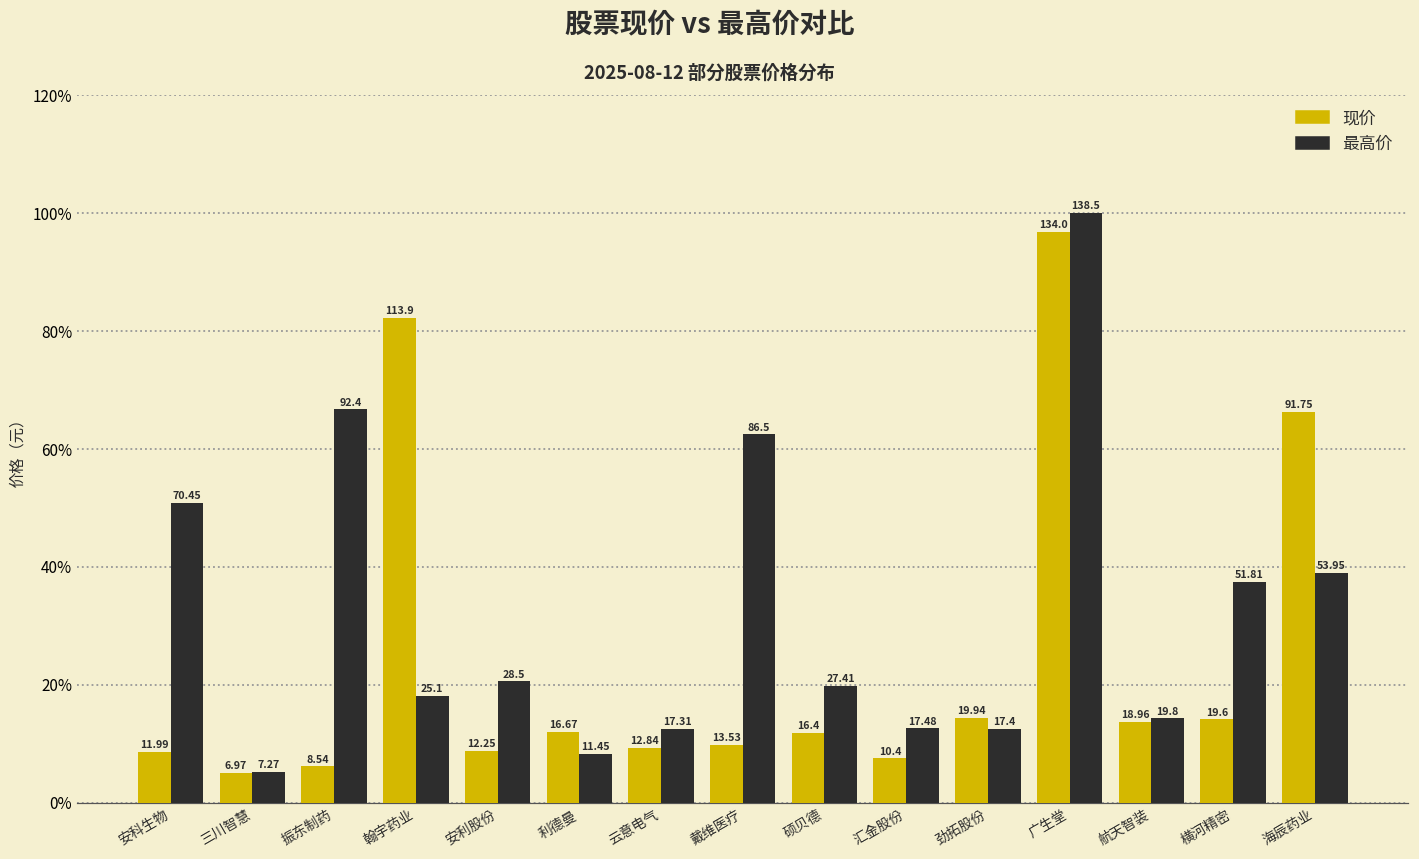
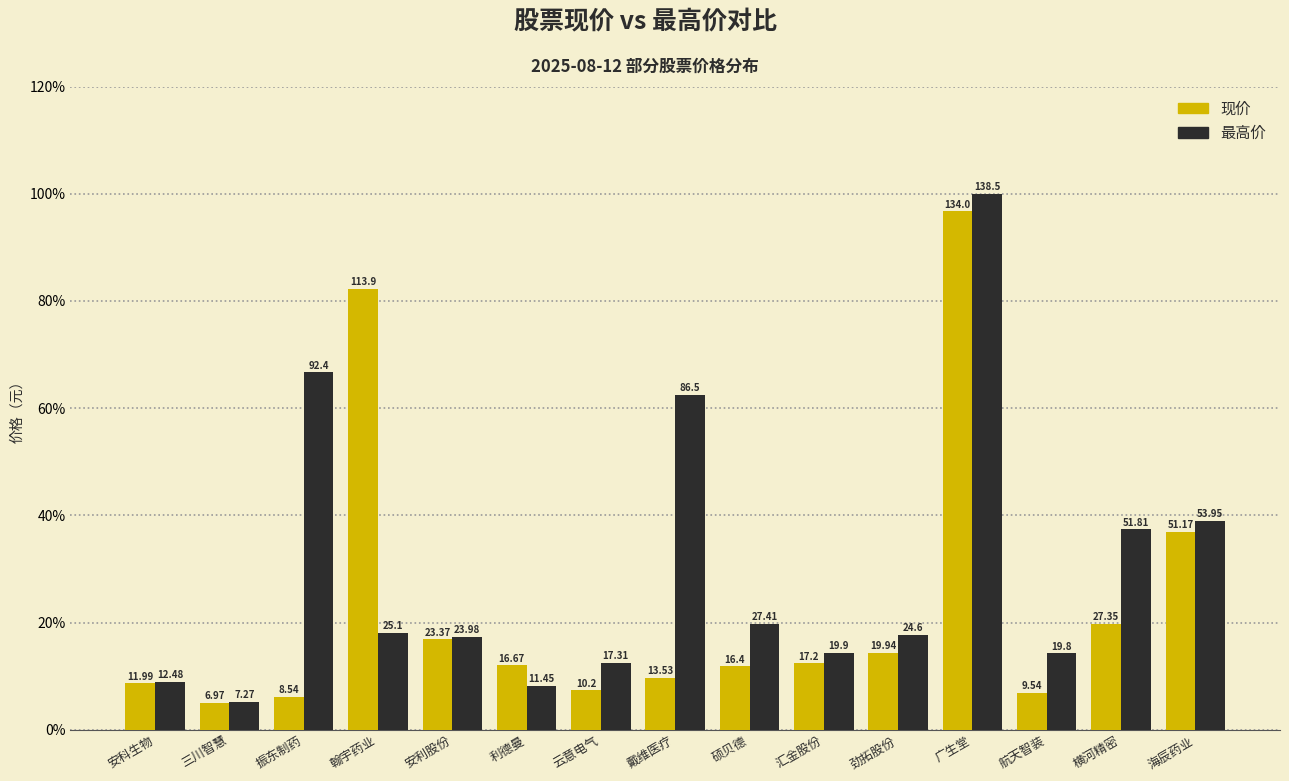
  {
    "现价": {
-     "安利股份": 12.25,
-     "云意电气": 12.84,
-     "汇金股份": 10.4,
-     "航天智装": 18.96,
-     "横河精密": 19.6,
-     "海辰药业": 91.75
+     "安利股份": 23.37,
+     "云意电气": 10.2,
+     "汇金股份": 17.2,
+     "航天智装": 9.54,
+     "横河精密": 27.35,
+     "海辰药业": 51.17
    },
    "最高价": {
-     "安科生物": 70.45,
-     "安利股份": 28.5,
-     "汇金股份": 17.48,
-     "劲拓股份": 17.4
+     "安科生物": 12.48,
+     "安利股份": 23.98,
+     "汇金股份": 19.9,
+     "劲拓股份": 24.6
    }
  }
